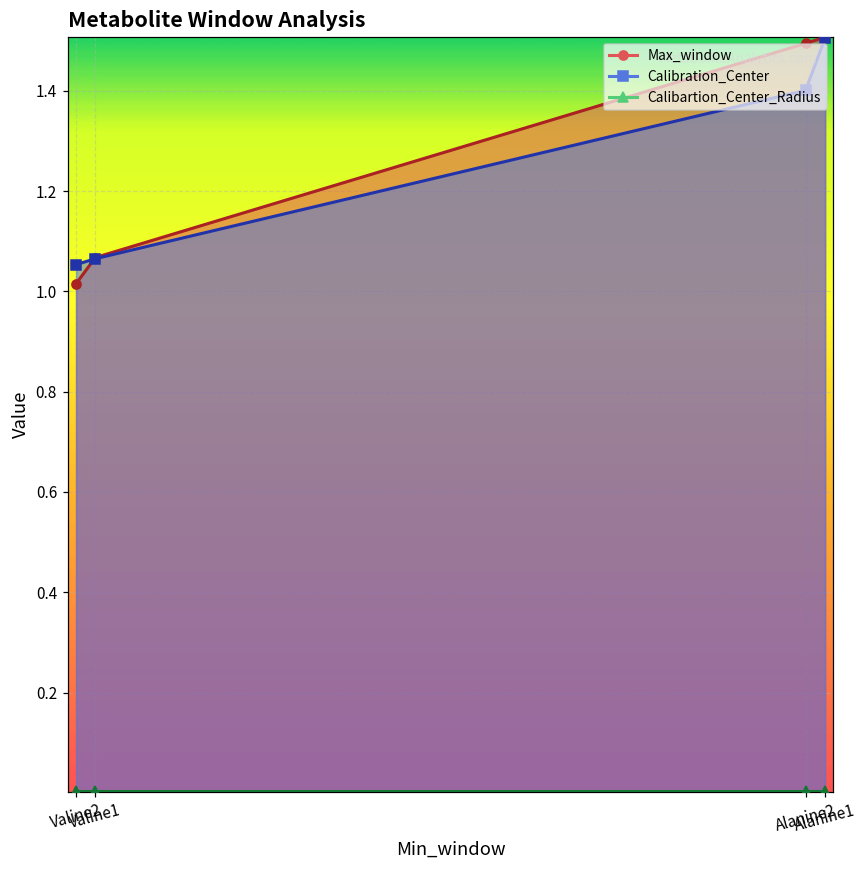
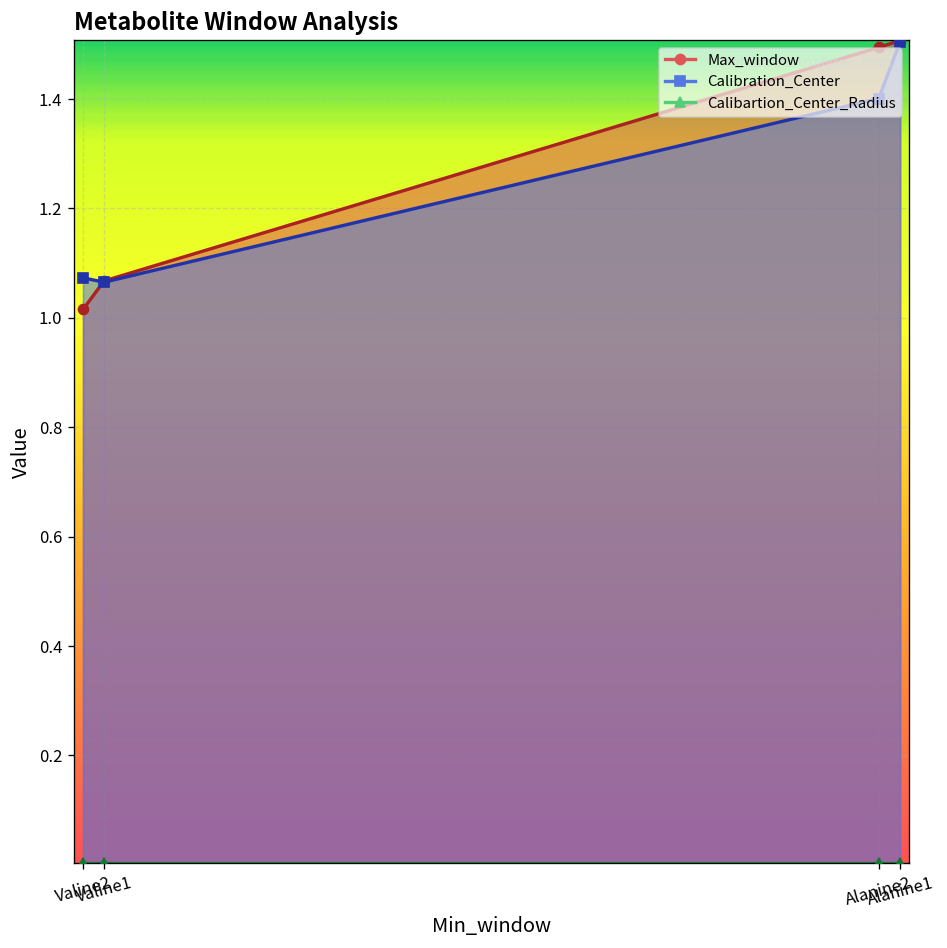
  {
    "Max_window": {
      "Valine2": 1.02,
      "Alanine2": 1.49
    },
    "Calibration_Center": {
-     "Valine2": 1.05
+     "Valine2": 1.07
    },
    "Calibartion_Center_Radius": {
      "Valine2": 0.00,
      "Valine1": 0.00,
      "Alanine2": 0.00,
      "Alanine1": 0.00
    }
  }
